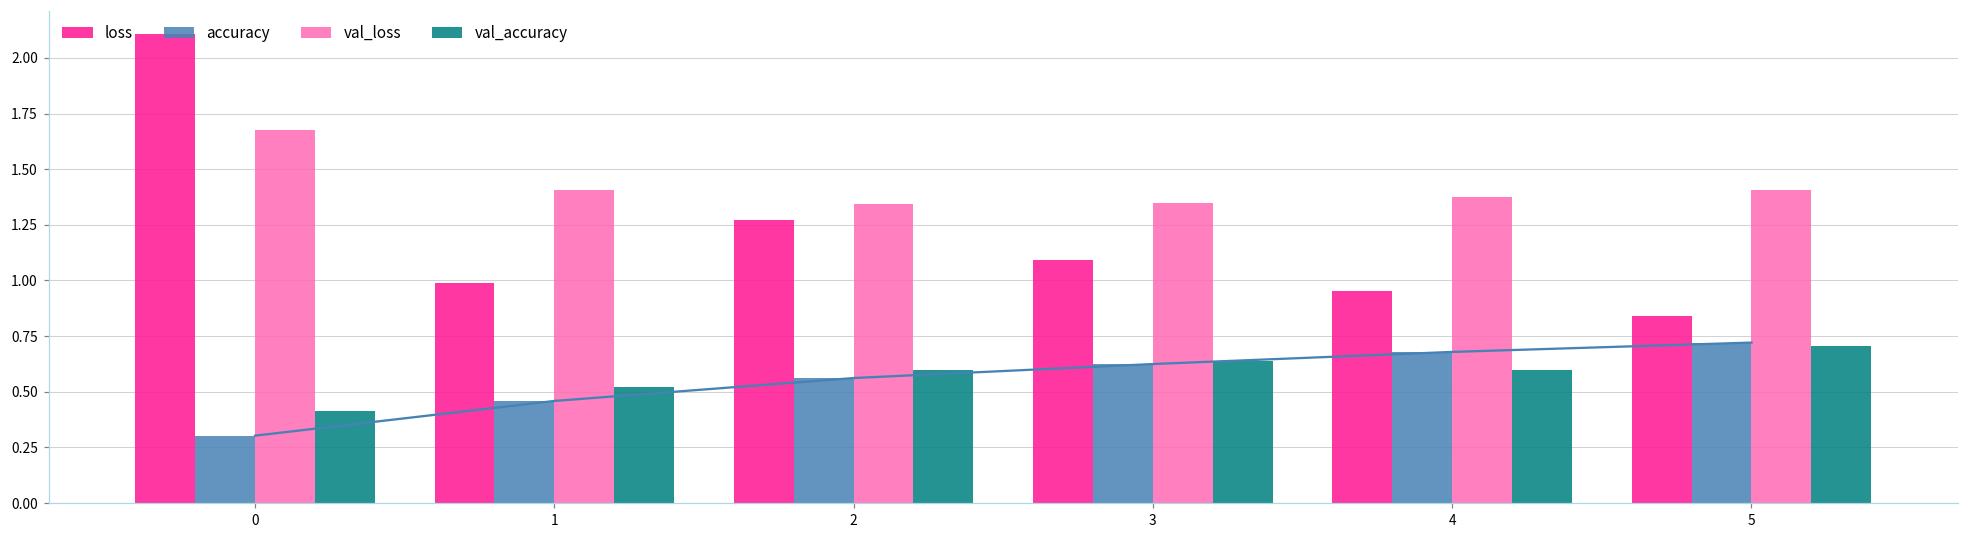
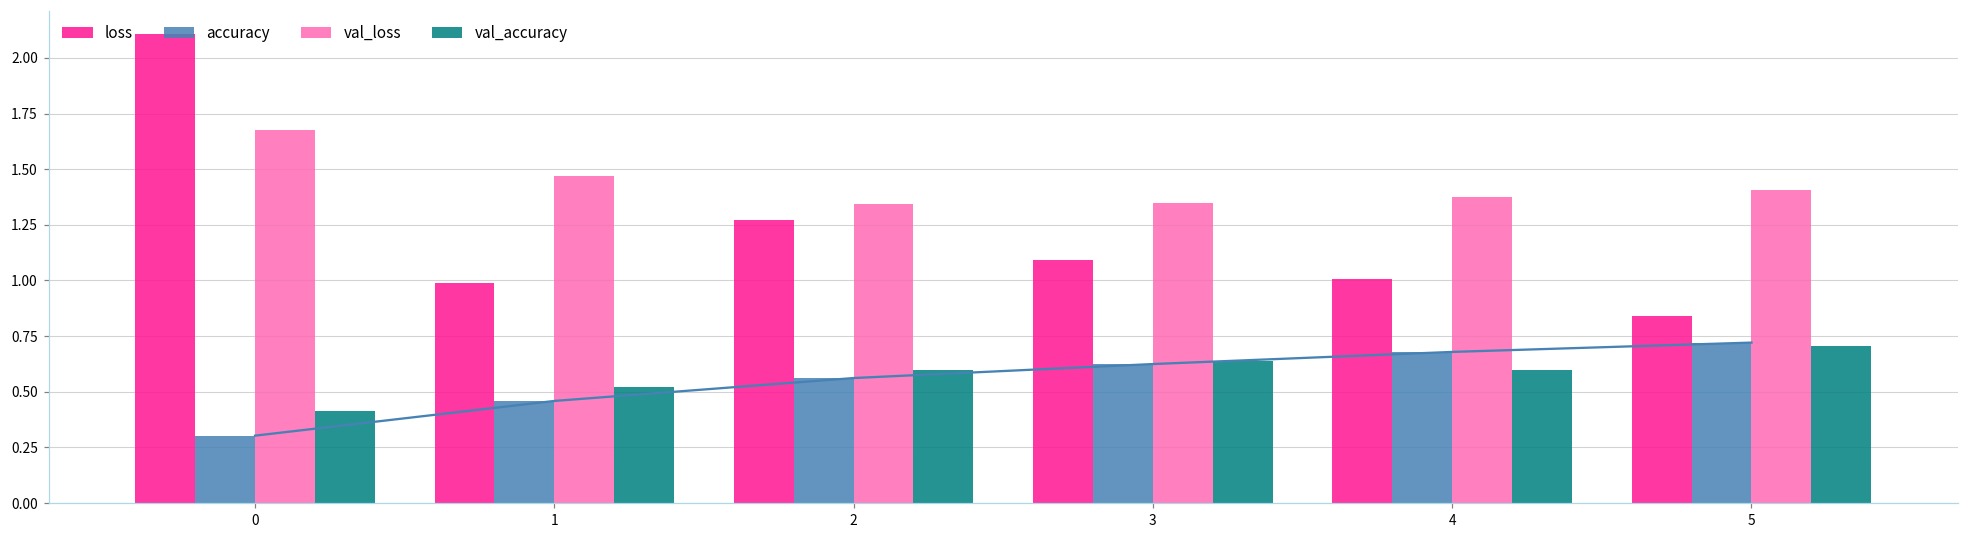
  {
    "loss": {
      "0": 2.11,
      "1": 0.99,
      "2": 1.27,
      "3": 1.09,
-     "4": 0.95,
+     "4": 1.01,
      "5": 0.84
    },
    "val_loss": {
      "0": 1.68,
-     "1": 1.40,
+     "1": 1.47,
      "2": 1.34,
      "3": 1.35,
      "4": 1.37,
      "5": 1.41
    },
    "val_accuracy": {
      "0": 0.41,
      "1": 0.52,
      "2": 0.60,
      "3": 0.64,
      "4": 0.60,
      "5": 0.71
    }
  }
